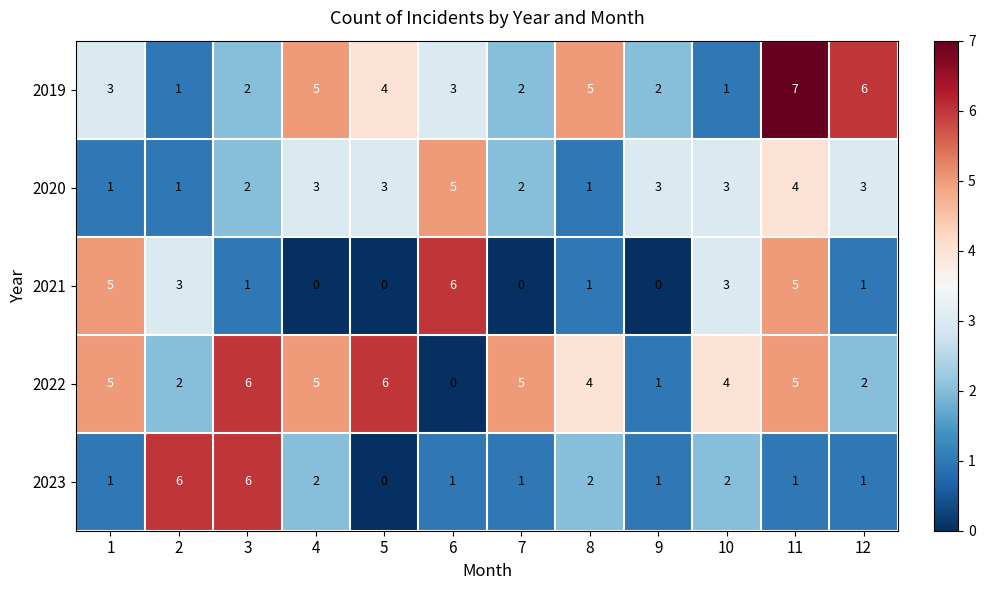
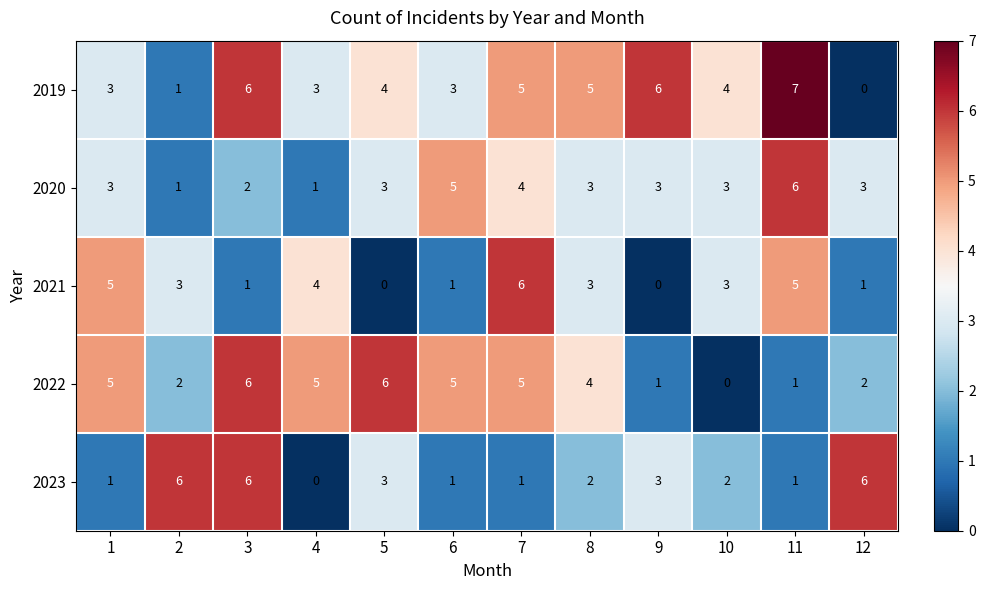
  {
    "2019": {
      "1": 3,
      "2": 1,
-     "3": 2,
-     "4": 5,
+     "3": 6,
+     "4": 3,
      "5": 4,
      "6": 3,
-     "7": 2,
+     "7": 5,
      "8": 5,
-     "9": 2,
-     "10": 1,
+     "9": 6,
+     "10": 4,
      "11": 7,
-     "12": 6
+     "12": 0
    },
    "2020": {
-     "1": 1,
+     "1": 3,
      "2": 1,
      "3": 2,
-     "4": 3,
+     "4": 1,
      "5": 3,
      "6": 5,
-     "7": 2,
-     "8": 1,
+     "7": 4,
+     "8": 3,
      "9": 3,
      "10": 3,
-     "11": 4,
+     "11": 6,
      "12": 3
    },
    "2021": {
      "1": 5,
      "2": 3,
      "3": 1,
-     "4": 0,
+     "4": 4,
      "5": 0,
-     "6": 6,
-     "7": 0,
-     "8": 1,
+     "6": 1,
+     "7": 6,
+     "8": 3,
      "9": 0,
      "10": 3,
      "11": 5,
      "12": 1
    },
    "2022": {
      "1": 5,
      "2": 2,
      "3": 6,
      "4": 5,
      "5": 6,
-     "6": 0,
+     "6": 5,
      "7": 5,
      "8": 4,
      "9": 1,
-     "10": 4,
-     "11": 5,
+     "10": 0,
+     "11": 1,
      "12": 2
    },
    "2023": {
      "1": 1,
      "2": 6,
      "3": 6,
-     "4": 2,
-     "5": 0,
+     "4": 0,
+     "5": 3,
      "6": 1,
      "7": 1,
      "8": 2,
-     "9": 1,
+     "9": 3,
      "10": 2,
      "11": 1,
-     "12": 1
+     "12": 6
    }
  }
